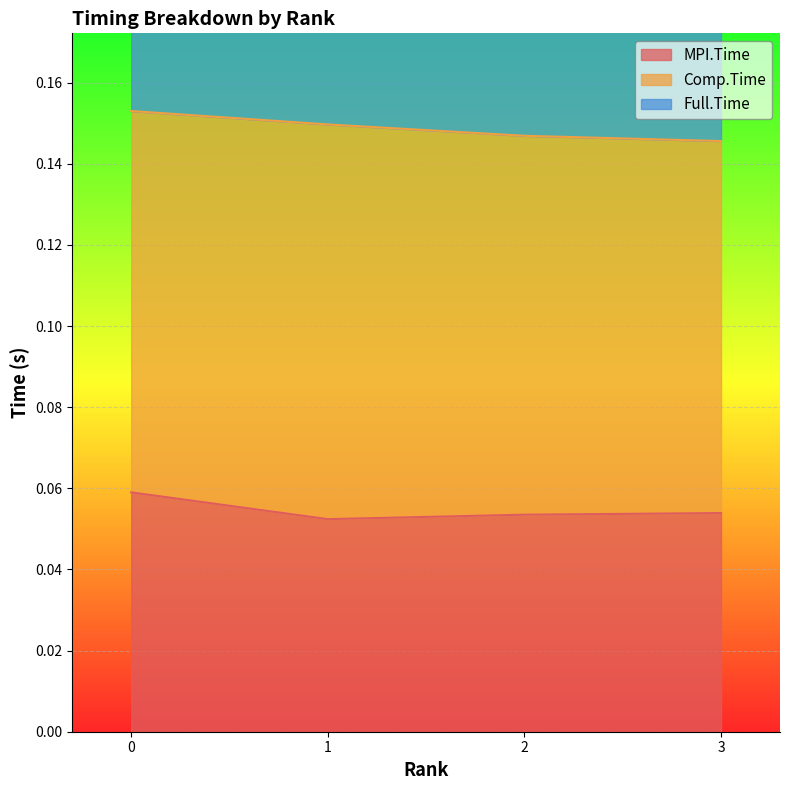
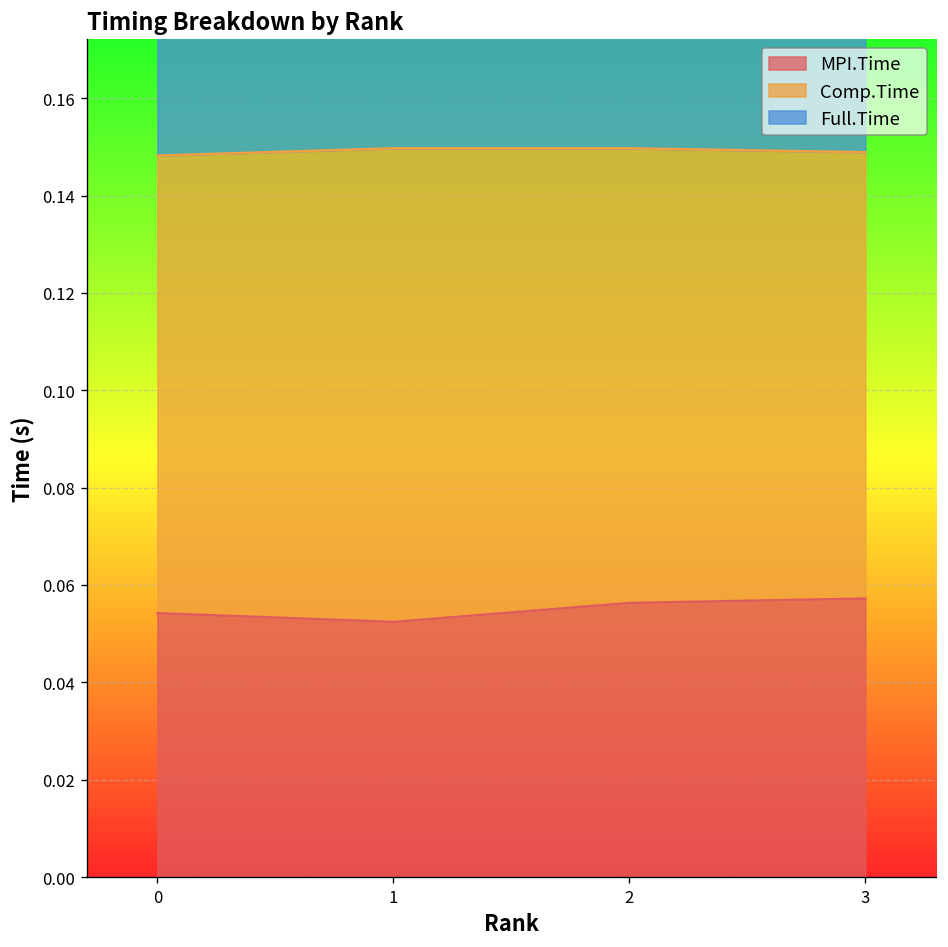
  {
    "MPI.Time": {
-     "0": 0.059,
+     "0": 0.054,
      "1": 0.052,
-     "2": 0.054,
-     "3": 0.054
+     "2": 0.056,
+     "3": 0.057
    },
    "Comp.Time": {
      "0": 0.094,
      "1": 0.097,
      "2": 0.093,
      "3": 0.092
    }
  }
